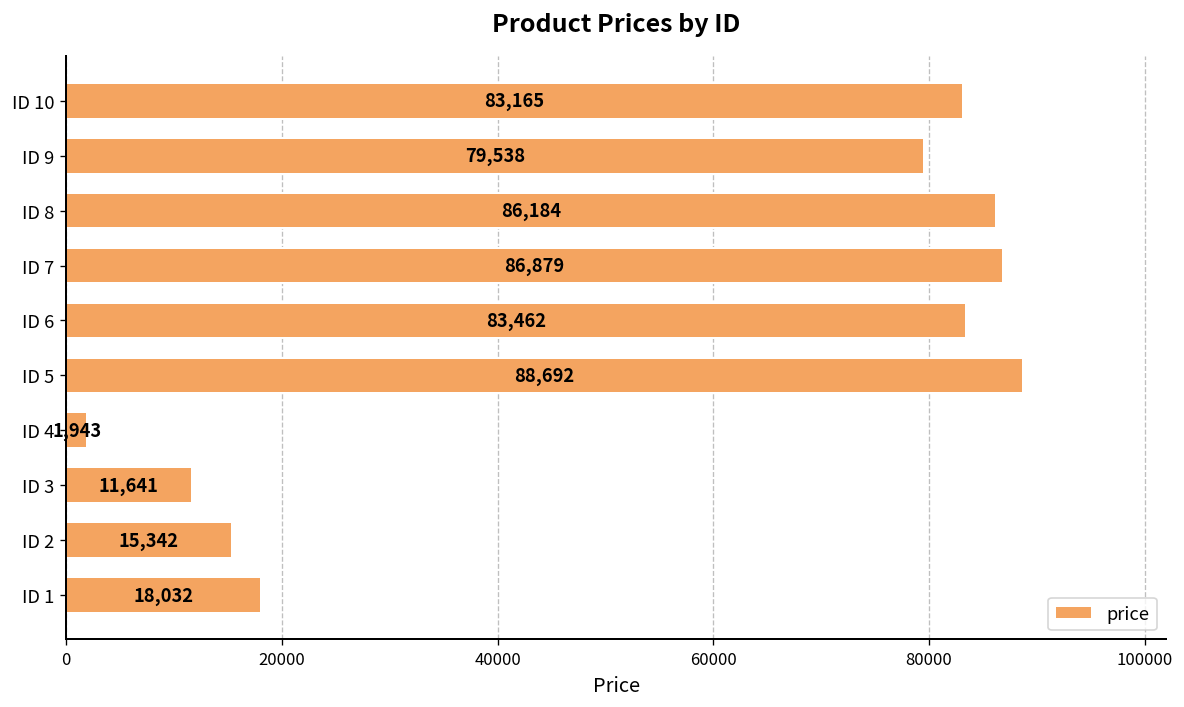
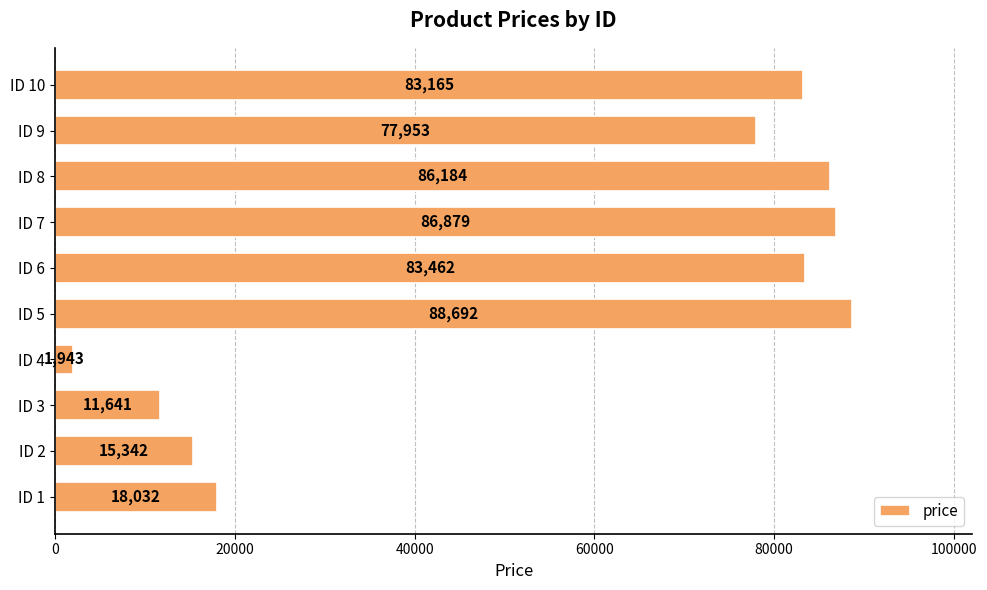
  {
    "ID 10": "83,165",
-   "ID 9": "79,538",
+   "ID 9": "77,953",
    "ID 8": "86,184",
    "ID 7": "86,879",
    "ID 6": "83,462",
    "ID 5": "88,692",
    "ID 4": "1,943",
    "ID 3": "11,641",
    "ID 2": "15,342",
    "ID 1": "18,032"
  }
